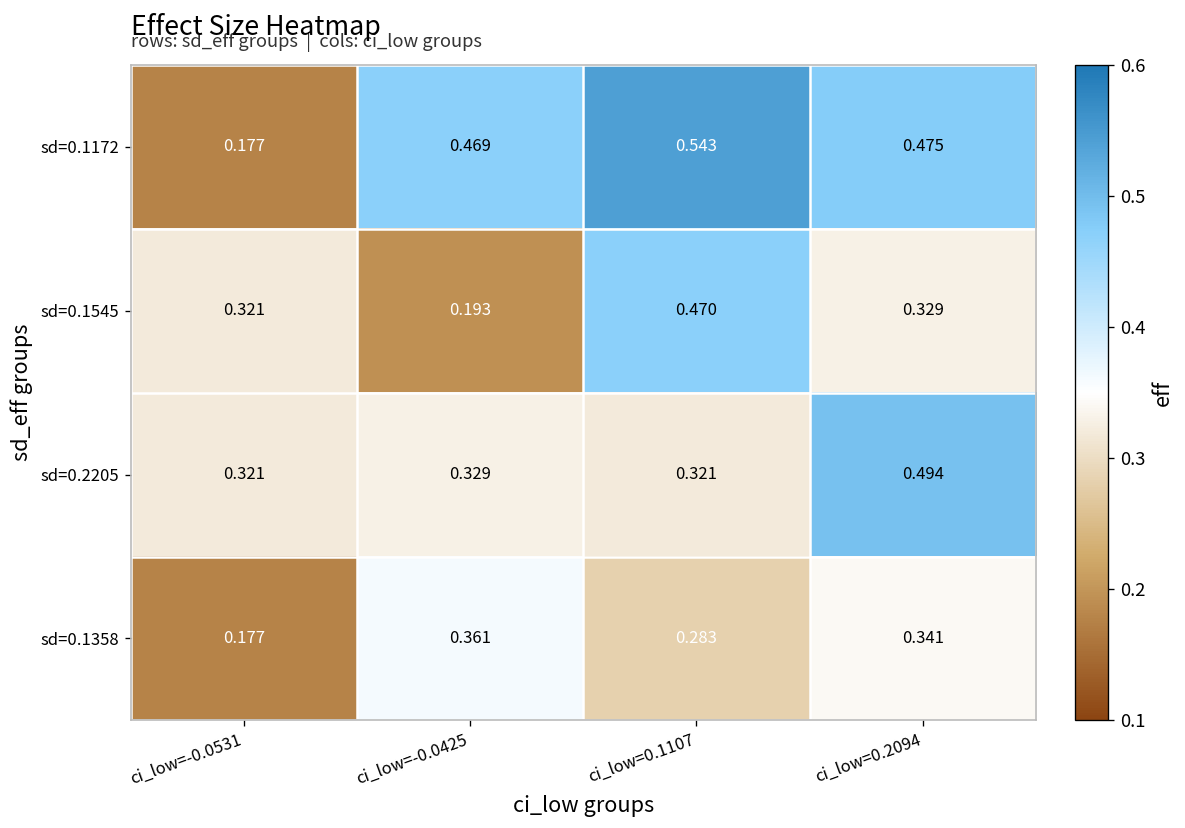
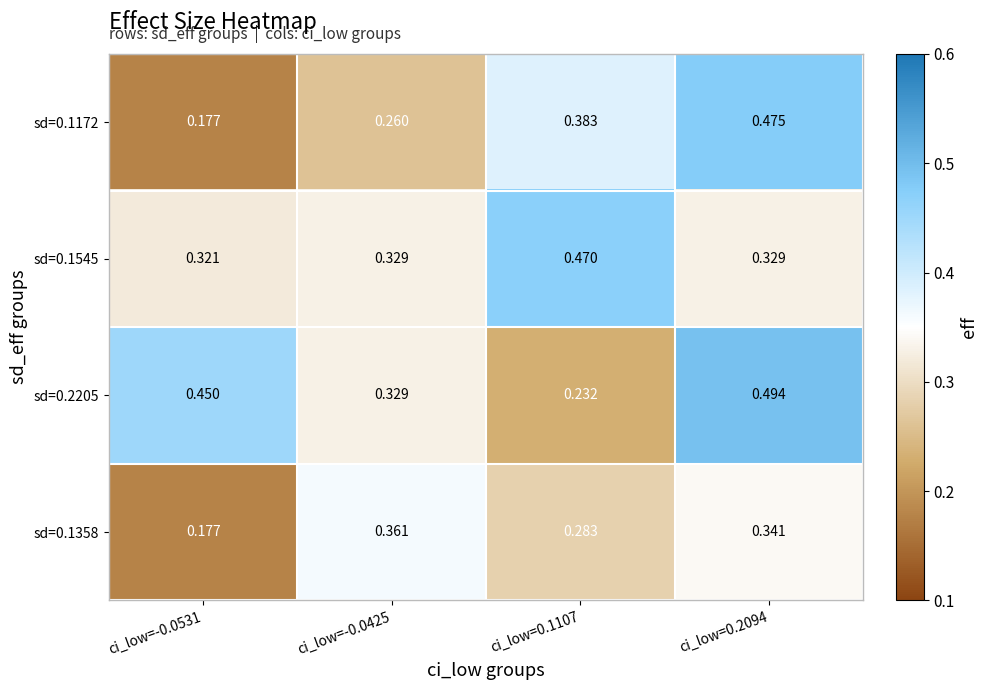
  {
    "sd=0.1172": {
      "ci_low=-0.0531": 0.177,
-     "ci_low=-0.0425": 0.469,
-     "ci_low=0.1107": 0.543,
+     "ci_low=-0.0425": 0.260,
+     "ci_low=0.1107": 0.383,
      "ci_low=0.2094": 0.475
    },
    "sd=0.1545": {
      "ci_low=-0.0531": 0.321,
-     "ci_low=-0.0425": 0.193,
+     "ci_low=-0.0425": 0.329,
      "ci_low=0.1107": 0.470,
      "ci_low=0.2094": 0.329
    },
    "sd=0.2205": {
-     "ci_low=-0.0531": 0.321,
+     "ci_low=-0.0531": 0.450,
      "ci_low=-0.0425": 0.329,
-     "ci_low=0.1107": 0.321,
+     "ci_low=0.1107": 0.232,
      "ci_low=0.2094": 0.494
    },
    "sd=0.1358": {
      "ci_low=-0.0531": 0.177,
      "ci_low=-0.0425": 0.361,
      "ci_low=0.1107": 0.283,
      "ci_low=0.2094": 0.341
    }
  }
